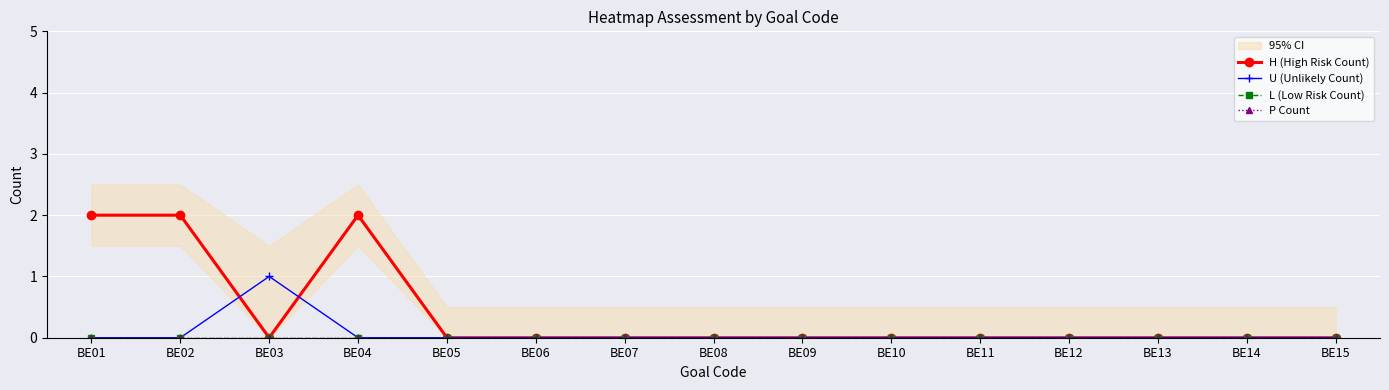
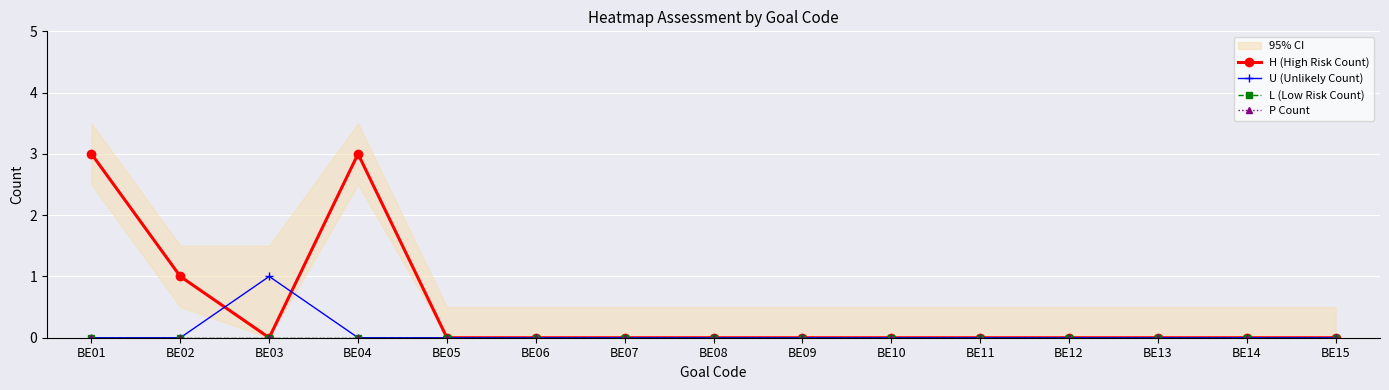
  {
    "H (High Risk Count)": {
-     "BE01": 2,
-     "BE02": 2,
-     "BE04": 2
+     "BE01": 3,
+     "BE02": 1,
+     "BE04": 3
    },
    "95% CI": {
      "BE03": 1.5,
      "BE05": 0.5,
      "BE06": 0.5,
      "BE07": 0.5,
      "BE08": 0.5,
      "BE09": 0.5,
      "BE10": 0.5,
      "BE11": 0.5,
      "BE12": 0.5,
      "BE13": 0.5,
      "BE14": 0.5,
      "BE15": 0.5
    },
    "U (Unlikely Count)": {
      "BE03": 1
    }
  }
